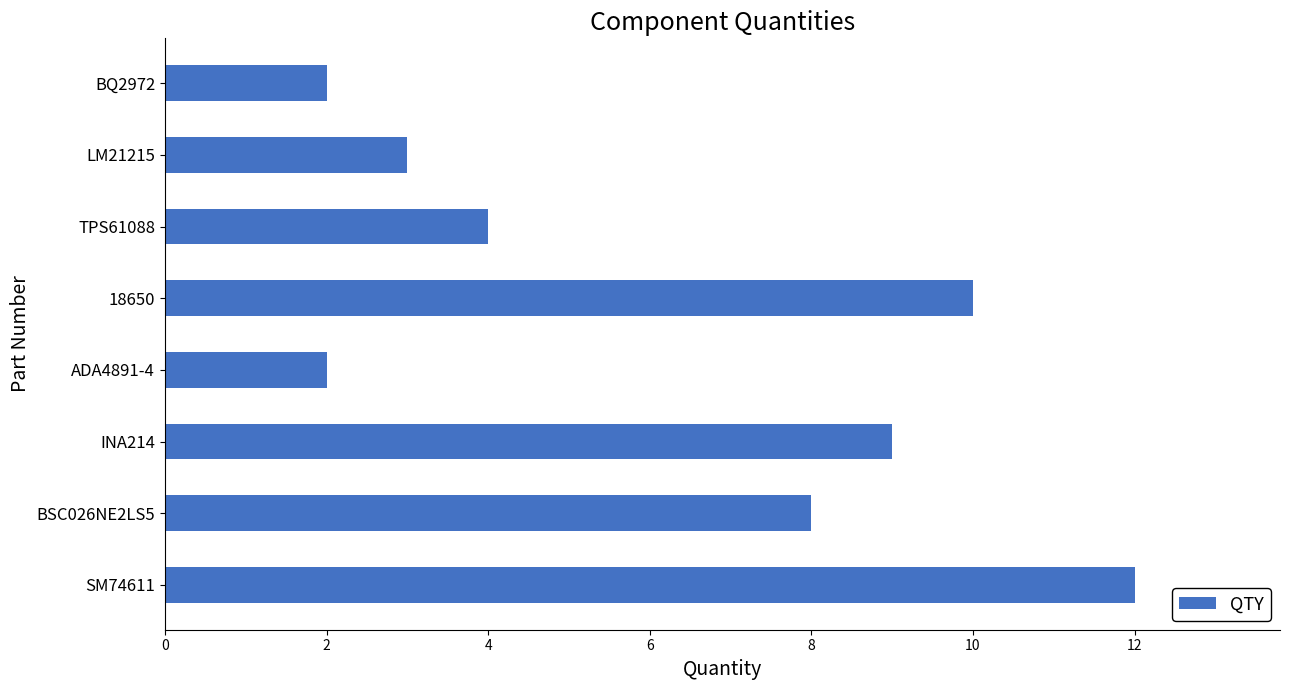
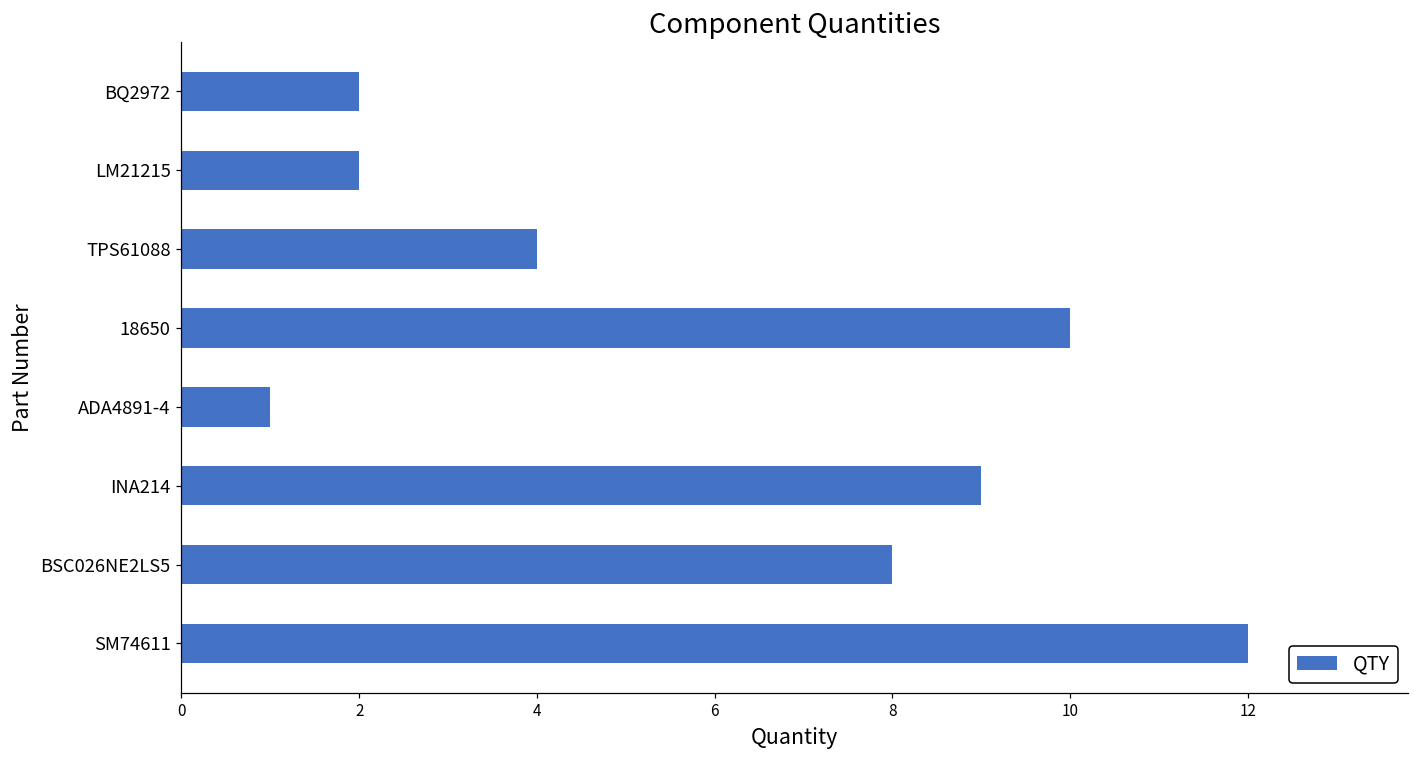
  {
    "BQ2972": 2,
-   "LM21215": 3,
+   "LM21215": 2,
    "TPS61088": 4,
    "18650": 10,
-   "ADA4891-4": 2,
+   "ADA4891-4": 1,
    "INA214": 9,
    "BSC026NE2LS5": 8,
    "SM74611": 12
  }
